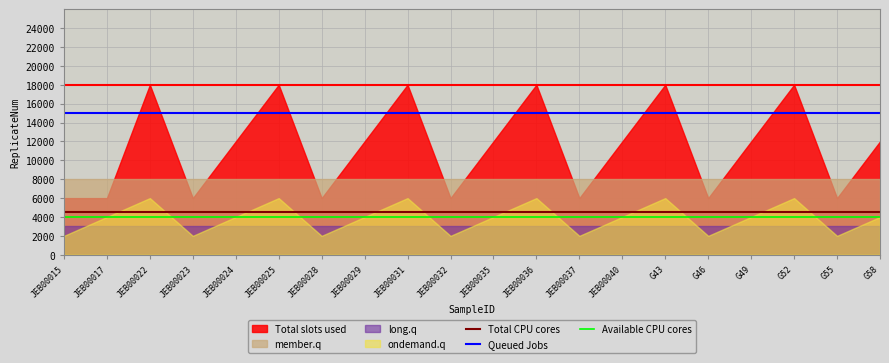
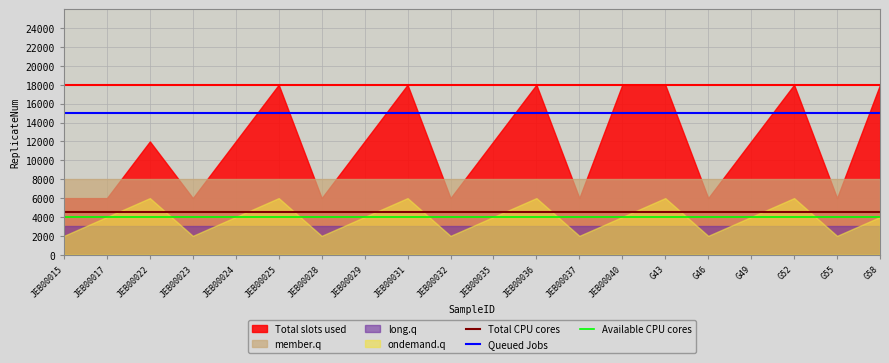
  {
    "Total CPU cores": {
      "JEB00015": 5000,
      "JEB00017": 5000,
      "JEB00022": 5000,
      "JEB00023": 5000,
      "JEB00024": 5000,
      "JEB00025": 5000,
      "JEB00028": 5000,
      "JEB00029": 5000,
      "JEB00031": 5000,
      "JEB00032": 5000,
      "JEB00035": 5000,
      "JEB00036": 5000,
      "JEB00037": 5000,
      "JEB00040": 5000,
      "G43": 5000,
      "G46": 5000,
      "G49": 5000,
      "G52": 5000,
      "G55": 5000,
      "G58": 5000
    },
    "Total slots used": {
      "JEB00015": 6000,
      "JEB00017": 6000,
-     "JEB00022": 18000,
+     "JEB00022": 12000,
      "JEB00023": 6000,
      "JEB00024": 12000,
      "JEB00025": 18000,
      "JEB00028": 6000,
      "JEB00029": 12000,
      "JEB00031": 18000,
      "JEB00032": 6000,
      "JEB00035": 12000,
      "JEB00036": 18000,
      "JEB00037": 6000,
-     "JEB00040": 12000,
+     "JEB00040": 18000,
      "G43": 18000,
      "G46": 6000,
      "G49": 12000,
      "G52": 18000,
      "G55": 6000,
-     "G58": 12000
+     "G58": 18000
    },
    "Queued Jobs": {
      "JEB00015": 15000,
      "JEB00017": 15000,
      "JEB00022": 15000,
      "JEB00023": 15000,
      "JEB00024": 15000,
      "JEB00025": 15000,
      "JEB00028": 15000,
      "JEB00029": 15000,
      "JEB00031": 15000,
      "JEB00032": 15000,
      "JEB00035": 15000,
      "JEB00036": 15000,
      "JEB00037": 15000,
      "JEB00040": 15000,
      "G43": 15000,
      "G46": 15000,
      "G49": 15000,
      "G52": 15000,
      "G55": 15000,
      "G58": 15000
    },
    "member.q": {
      "JEB00015": 8000,
      "JEB00017": 8000,
      "JEB00022": 8000,
      "JEB00023": 8000,
      "JEB00024": 8000,
      "JEB00025": 8000,
      "JEB00028": 8000,
      "JEB00029": 8000,
      "JEB00031": 8000,
      "JEB00032": 8000,
      "JEB00035": 8000,
      "JEB00036": 8000,
      "JEB00037": 8000,
      "JEB00040": 8000,
      "G43": 8000,
      "G46": 8000,
      "G49": 8000,
      "G52": 8000,
      "G55": 8000,
      "G58": 8000
    },
    "Available CPU cores": {
      "JEB00015": 4000,
      "JEB00022": 4000,
      "JEB00023": 4000,
      "JEB00025": 4000,
      "JEB00028": 4000,
      "JEB00031": 4000,
      "JEB00032": 4000,
      "JEB00036": 4000,
      "JEB00037": 4000,
      "G43": 4000,
      "G46": 4000,
      "G52": 4000,
      "G55": 4000
    },
    "long.q": {
      "JEB00015": 3000,
      "JEB00017": 3000,
      "JEB00022": 3000,
      "JEB00023": 3000,
      "JEB00024": 3000,
      "JEB00025": 3000,
      "JEB00028": 3000,
      "JEB00029": 3000,
      "JEB00031": 3000,
      "JEB00032": 3000,
      "JEB00035": 3000,
      "JEB00036": 3000,
      "JEB00037": 3000,
      "JEB00040": 3000,
      "G43": 3000,
      "G46": 3000,
      "G49": 3000,
      "G52": 3000,
      "G55": 3000,
      "G58": 3000
    },
    "ondemand.q": {
      "JEB00015": 2000,
      "JEB00022": 6000,
      "JEB00023": 2000,
      "JEB00025": 6000,
      "JEB00028": 2000,
      "JEB00031": 6000,
      "JEB00032": 2000,
      "JEB00036": 6000,
      "JEB00037": 2000,
      "G43": 6000,
      "G46": 2000,
      "G52": 6000,
      "G55": 2000
    }
  }
